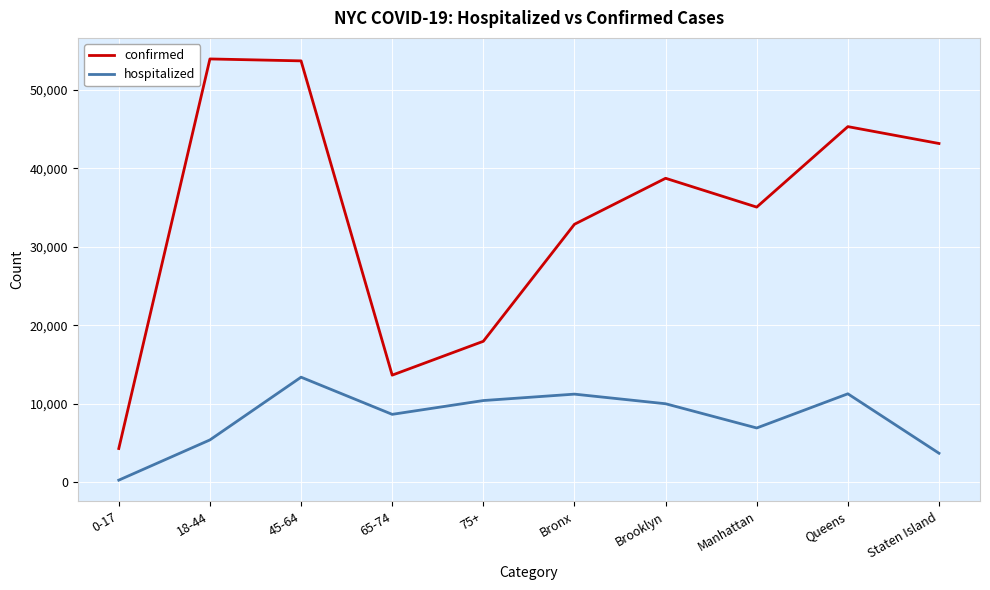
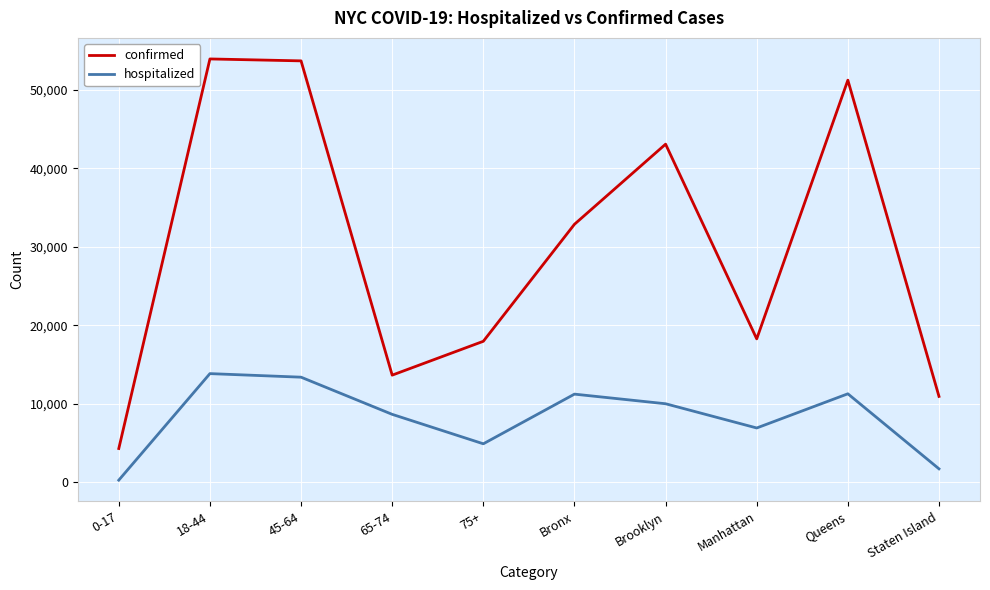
  {
    "confirmed": {
      "0-17": "4,000",
      "18-44": "54,000",
      "45-64": "54,000",
      "65-74": "14,000",
      "75+": "18,000",
      "Bronx": "33,000",
-     "Brooklyn": "39,000",
-     "Manhattan": "35,000",
-     "Queens": "45,000",
-     "Staten Island": "43,000"
+     "Brooklyn": "43,000",
+     "Manhattan": "18,000",
+     "Queens": "51,000",
+     "Staten Island": "11,000"
    },
    "hospitalized": {
      "0-17": "0",
-     "18-44": "5,000",
+     "18-44": "14,000",
      "45-64": "13,000",
      "65-74": "9,000",
-     "75+": "10,000",
+     "75+": "5,000",
      "Bronx": "11,000",
      "Brooklyn": "10,000",
      "Manhattan": "7,000",
      "Queens": "11,000",
-     "Staten Island": "4,000"
+     "Staten Island": "2,000"
    }
  }
